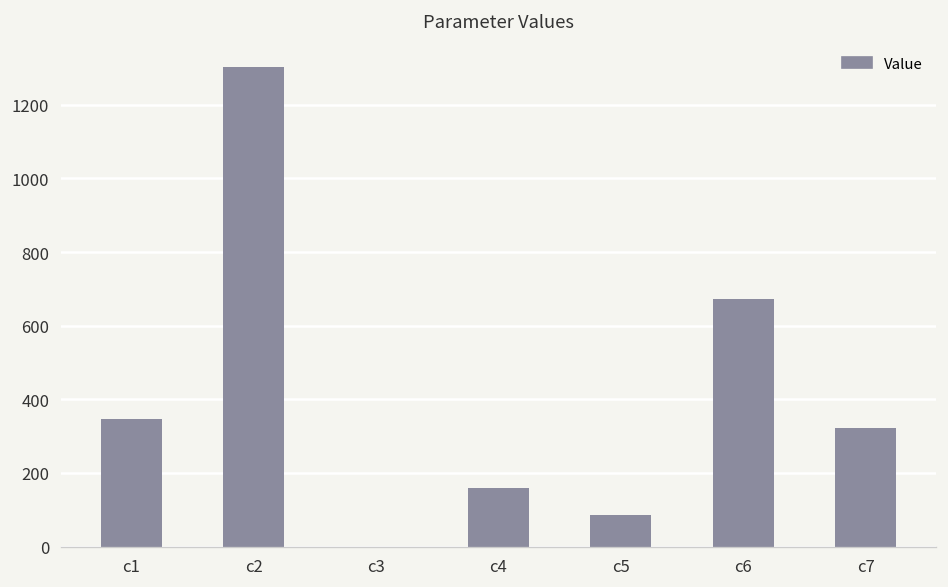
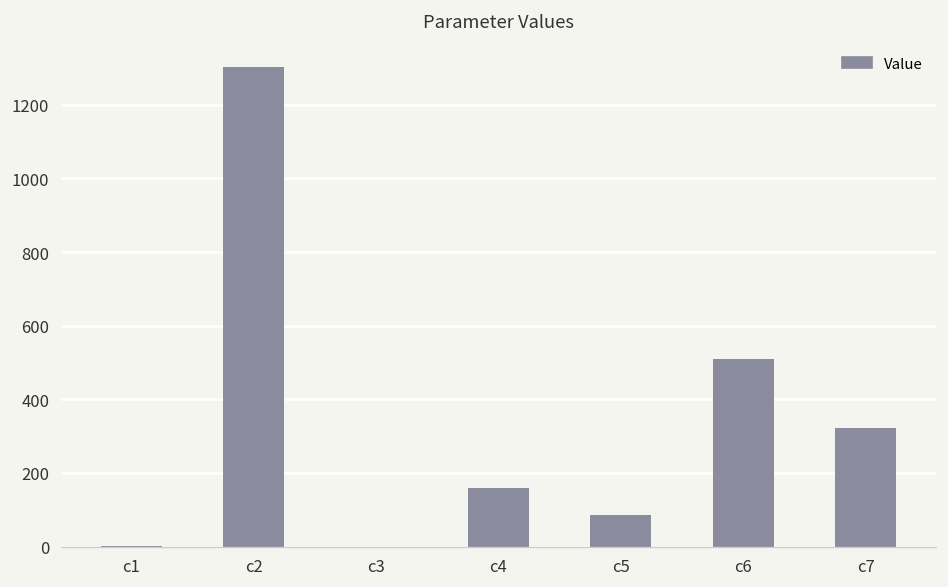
  {
-   "c1": 350,
+   "c1": 0,
    "c2": 1300,
    "c4": 160,
    "c5": 90,
-   "c6": 670,
+   "c6": 510,
    "c7": 320
  }
